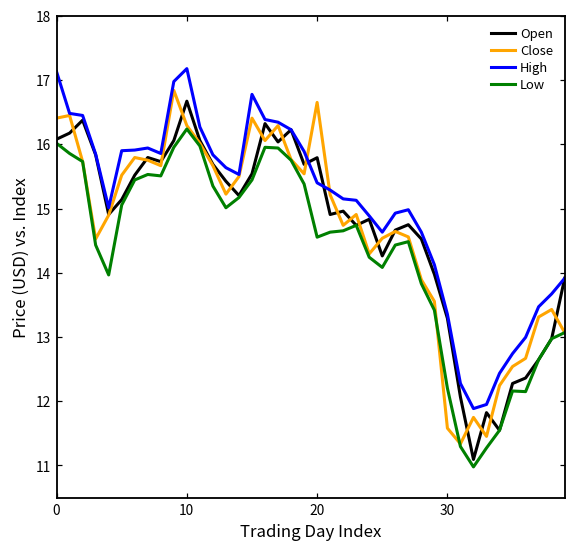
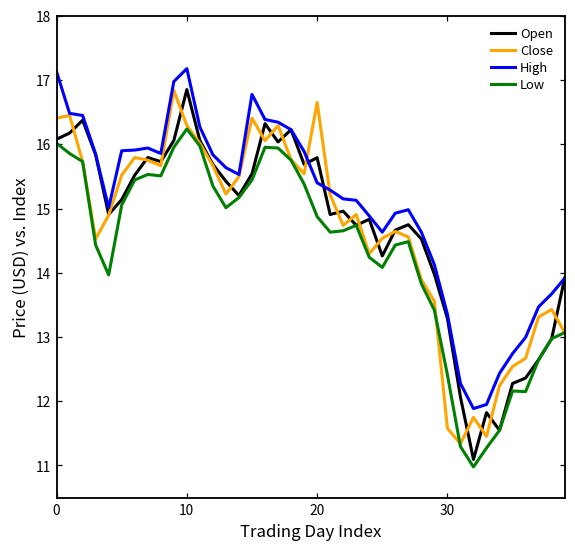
  {
    "Open": {
      "0": 16.1,
-     "10": 16.7,
+     "10": 16.9,
      "20": 15.8,
      "30": 13.3
    },
    "Close": {
      "0": 16.4,
      "10": 16.3,
      "20": 16.7,
      "30": 11.6
    },
    "High": {
      "0": 17.1,
      "10": 17.2,
      "20": 15.4,
      "30": 13.4
    },
    "Low": {
      "0": 16.0,
      "10": 16.2,
-     "20": 14.6,
-     "30": 12.2
+     "20": 14.9,
+     "30": 12.4
    }
  }
